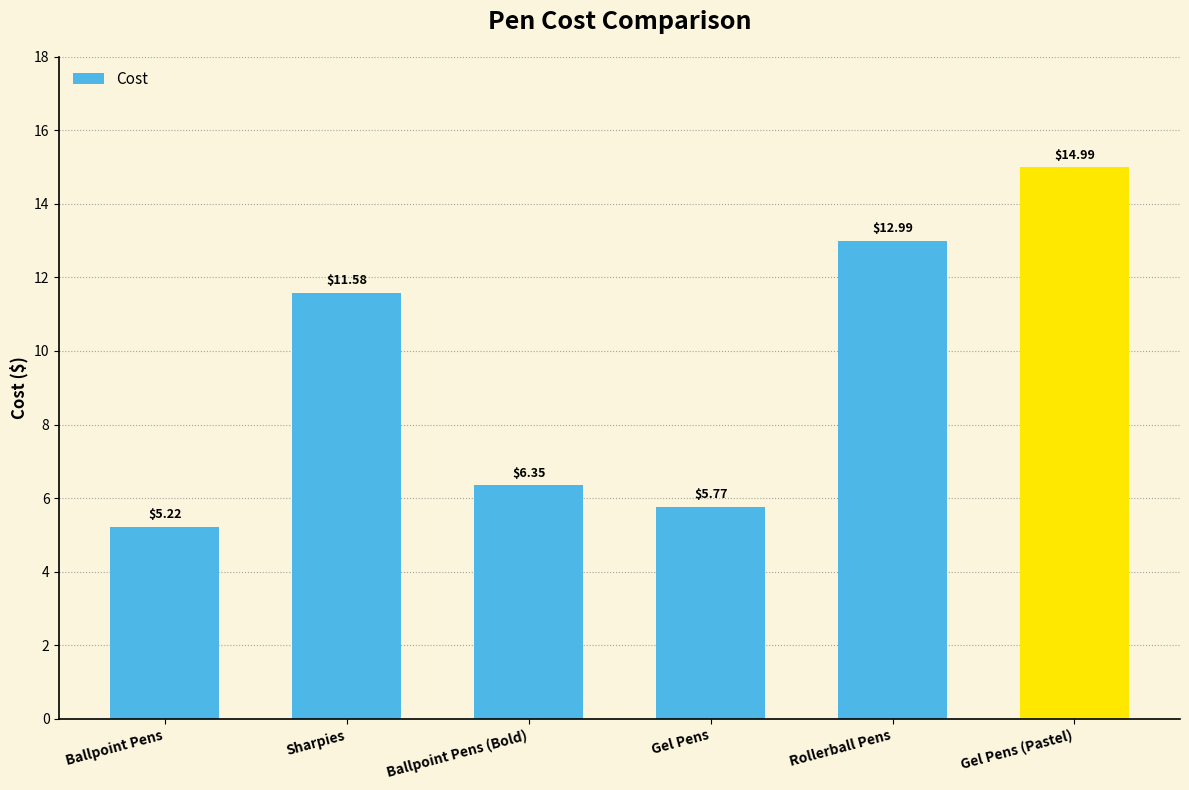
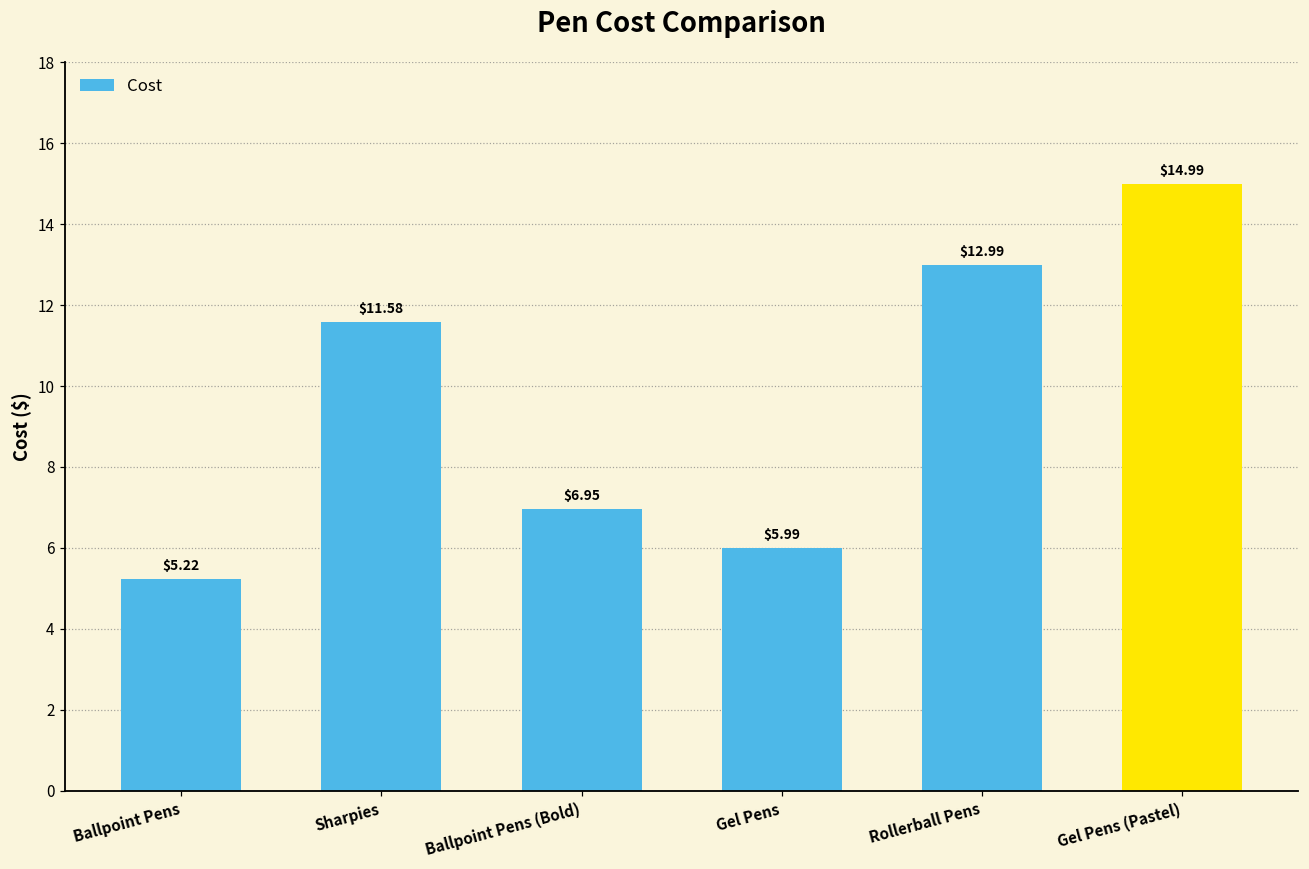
  {
    "Ballpoint Pens": "$5.22",
    "Sharpies": "$11.58",
-   "Ballpoint Pens (Bold)": "$6.35",
-   "Gel Pens": "$5.77",
+   "Ballpoint Pens (Bold)": "$6.95",
+   "Gel Pens": "$5.99",
    "Rollerball Pens": "$12.99",
    "Gel Pens (Pastel)": "$14.99"
  }
